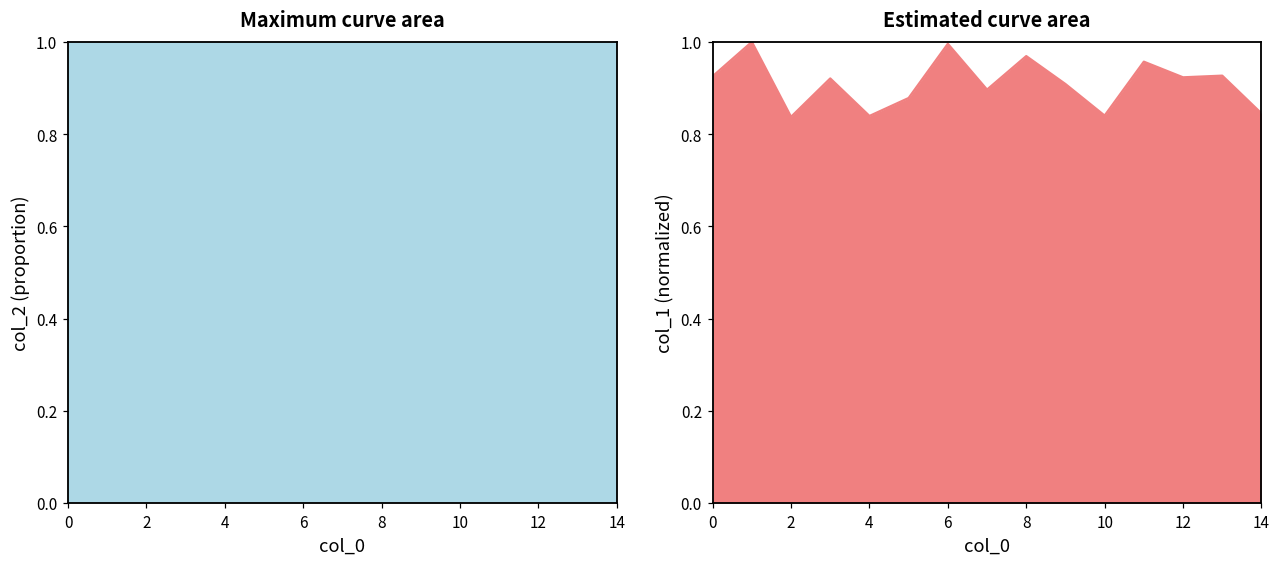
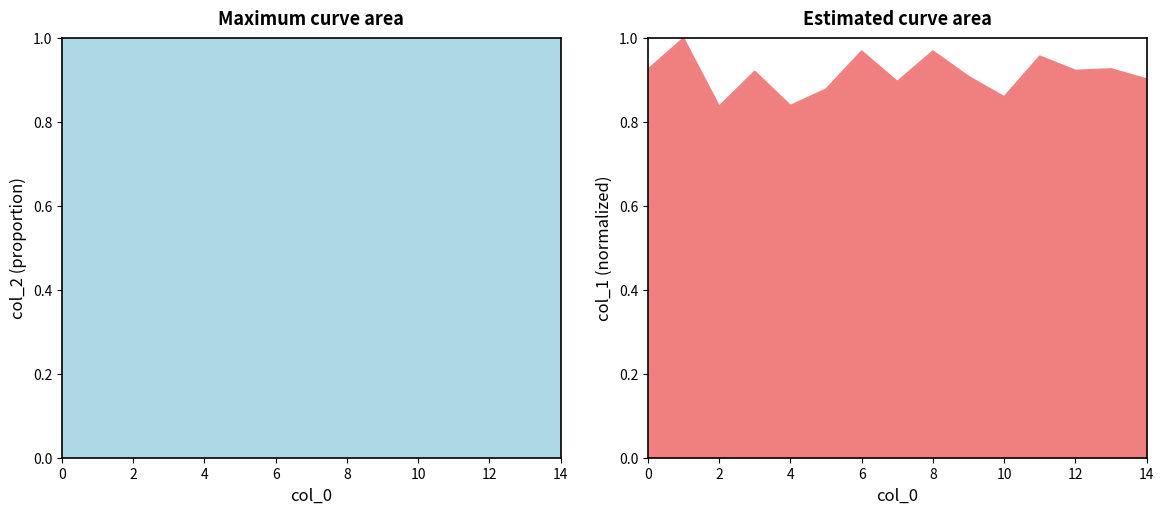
  {
    "Maximum curve area": {
      "0": 1.00,
      "2": 1.00,
      "4": 1.00,
      "6": 1.00,
      "8": 1.00,
      "10": 1.00,
      "12": 1.00,
      "14": 1.00
    },
    "Estimated curve area": {
      "0": 0.93,
      "2": 0.84,
      "4": 0.84,
-     "6": 1.00,
+     "6": 0.97,
      "8": 0.97,
-     "10": 0.84,
+     "10": 0.86,
      "12": 0.92,
-     "14": 0.84
+     "14": 0.90
    }
  }
